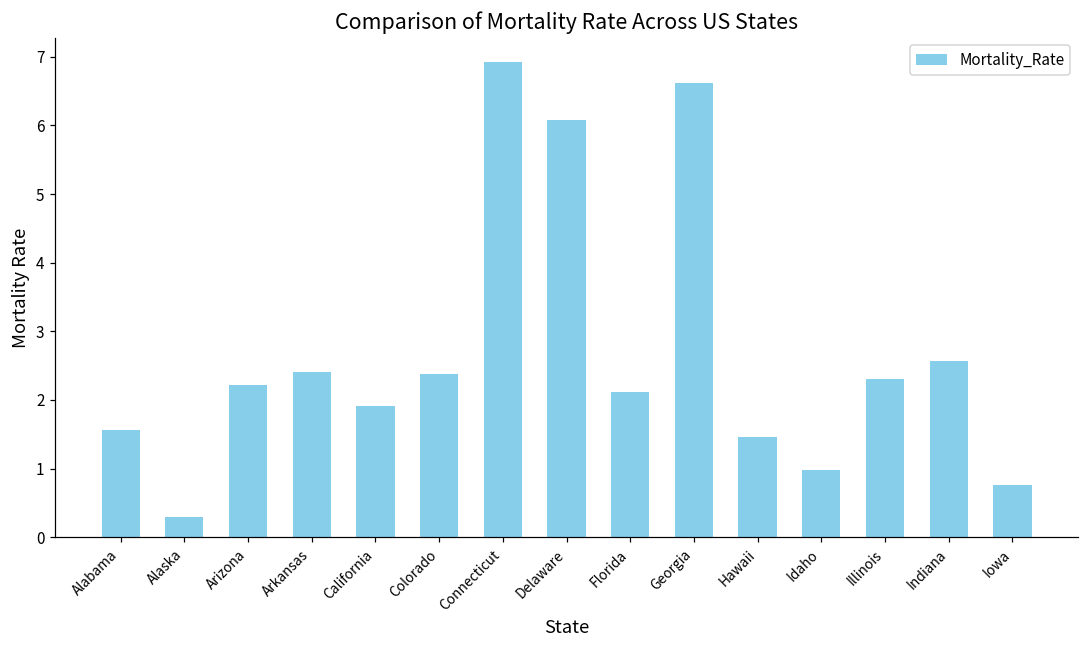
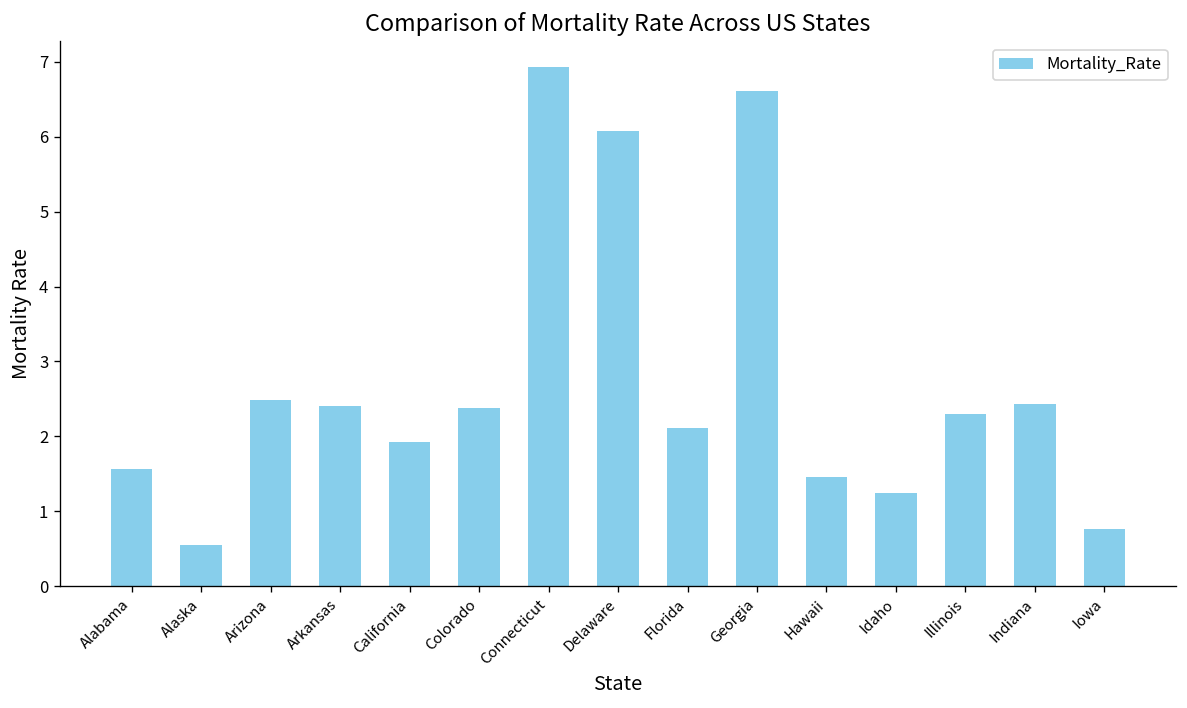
  {
    "Alabama": 1.6,
-   "Alaska": 0.3,
-   "Arizona": 2.2,
+   "Alaska": 0.5,
+   "Arizona": 2.5,
    "Arkansas": 2.4,
    "California": 1.9,
    "Colorado": 2.4,
    "Connecticut": 6.9,
    "Delaware": 6.1,
    "Florida": 2.1,
    "Georgia": 6.6,
    "Hawaii": 1.5,
-   "Idaho": 1.0,
+   "Idaho": 1.2,
    "Illinois": 2.3,
-   "Indiana": 2.6,
+   "Indiana": 2.4,
    "Iowa": 0.8
  }
